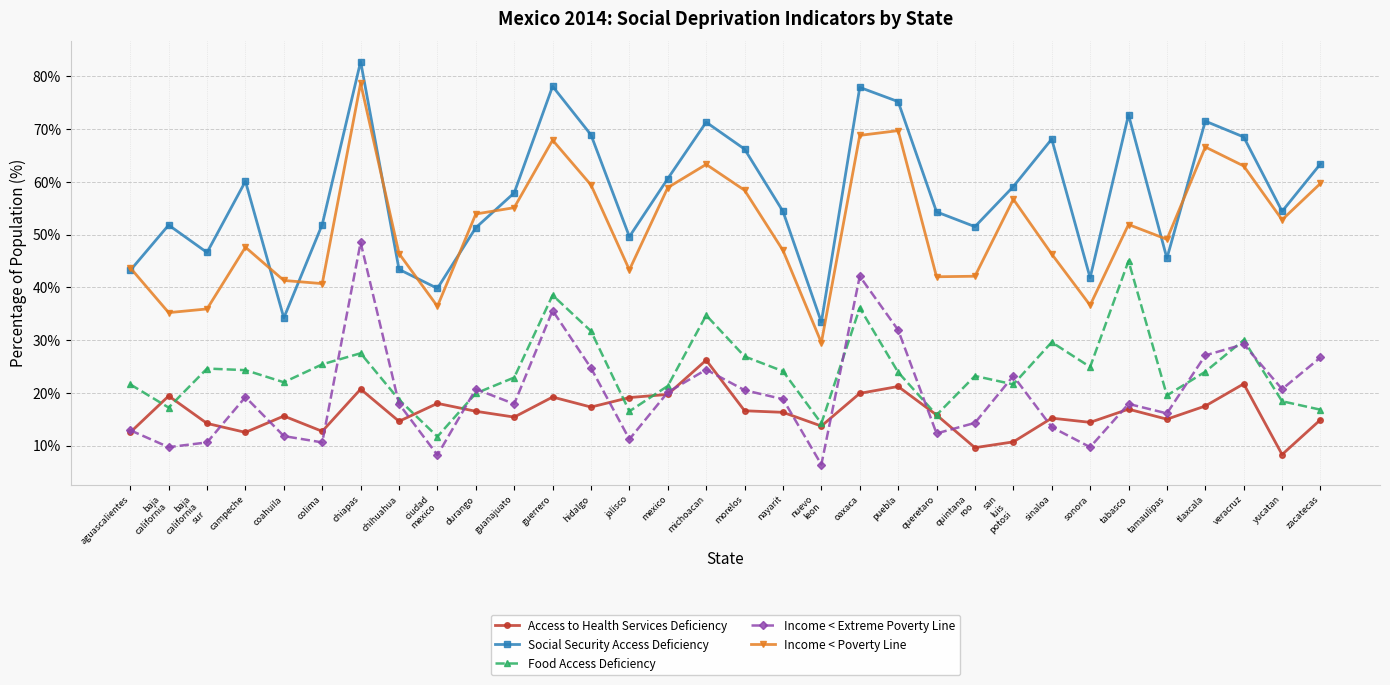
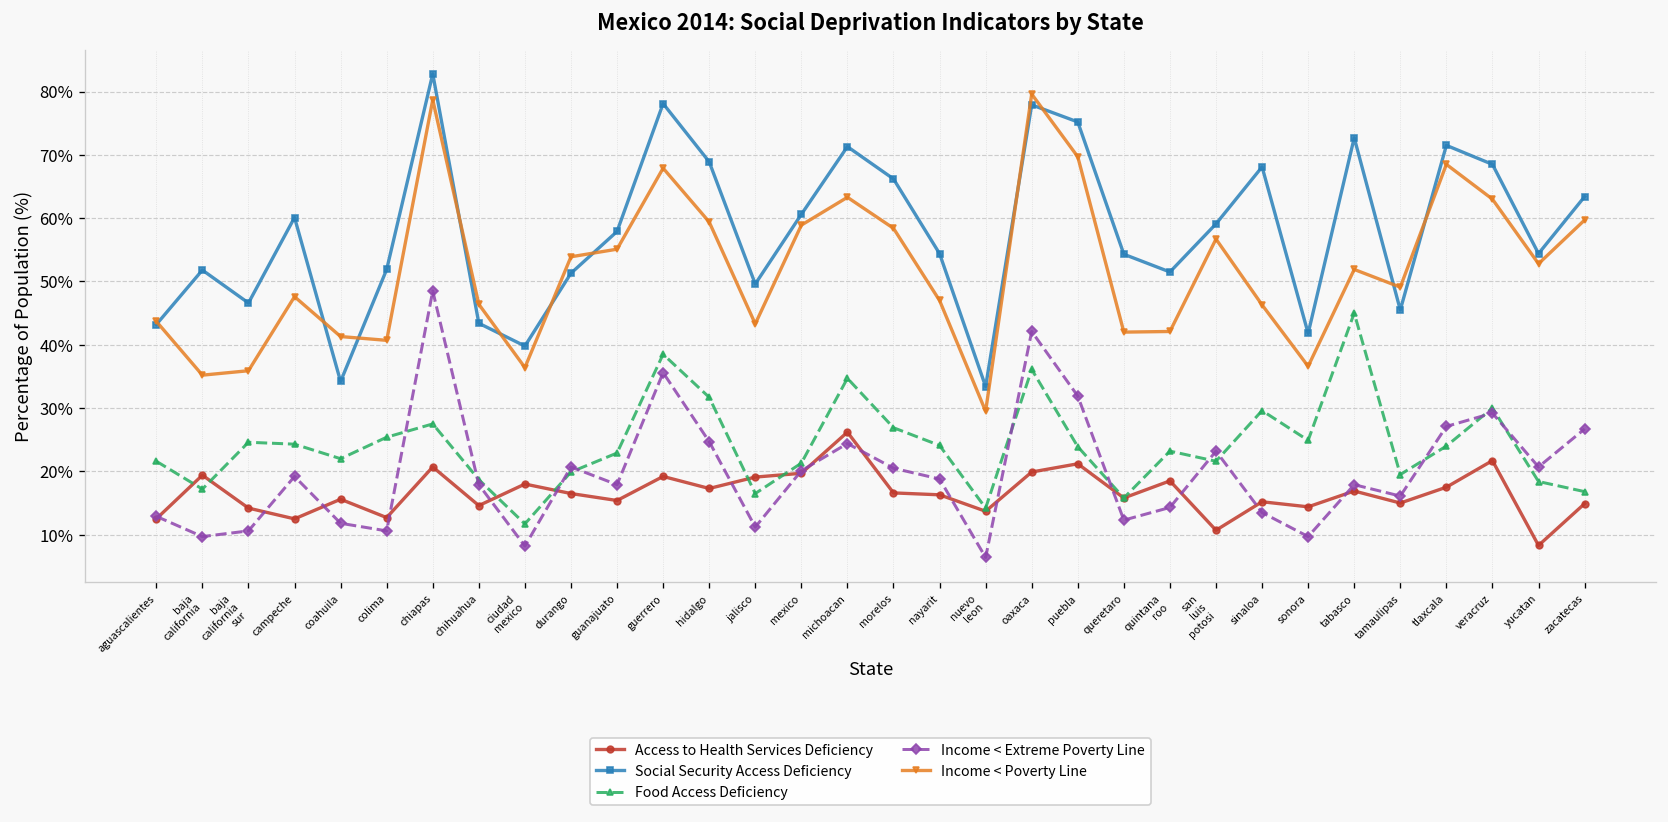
  {
    "Access to Health Services Deficiency": {
      "baja california": "19%",
      "baja california sur": "14%",
      "campeche": "13%",
      "coahuila": "16%",
      "colima": "13%",
      "chiapas": "21%",
      "chihuahua": "15%",
      "ciudad mexico": "18%",
      "durango": "17%",
      "guanajuato": "15%",
      "guerrero": "19%",
      "hidalgo": "17%",
      "jalisco": "19%",
      "michoacan": "26%",
      "morelos": "17%",
      "nayarit": "16%",
      "nuevo leon": "14%",
      "oaxaca": "20%",
      "puebla": "21%",
-     "quintana roo": "10%",
+     "quintana roo": "19%",
      "san luis potosi": "11%",
      "sinaloa": "15%",
      "sonora": "14%",
      "tabasco": "17%",
      "tamaulipas": "15%",
      "tlaxcala": "18%",
      "veracruz": "22%",
      "yucatan": "8%",
      "zacatecas": "15%"
    },
    "Social Security Access Deficiency": {
      "aguascalientes": "43%",
      "baja california": "52%",
      "baja california sur": "47%",
      "campeche": "60%",
      "coahuila": "34%",
      "colima": "52%",
      "chiapas": "83%",
      "chihuahua": "43%",
      "ciudad mexico": "40%",
      "durango": "51%",
      "guanajuato": "58%",
      "guerrero": "78%",
      "hidalgo": "69%",
      "jalisco": "50%",
      "mexico": "61%",
      "michoacan": "71%",
      "morelos": "66%",
      "nayarit": "54%",
      "nuevo leon": "33%",
      "oaxaca": "78%",
      "puebla": "75%",
      "queretaro": "54%",
      "quintana roo": "52%",
      "san luis potosi": "59%",
      "sinaloa": "68%",
      "sonora": "42%",
      "tabasco": "73%",
      "tamaulipas": "46%",
      "tlaxcala": "72%",
      "veracruz": "69%",
      "yucatan": "54%",
      "zacatecas": "63%"
    },
    "Food Access Deficiency": {
      "aguascalientes": "22%",
      "baja california": "17%",
      "baja california sur": "25%",
      "campeche": "24%",
      "coahuila": "22%",
      "colima": "25%",
      "chiapas": "28%",
      "chihuahua": "19%",
      "ciudad mexico": "12%",
      "durango": "20%",
      "guanajuato": "23%",
      "guerrero": "39%",
      "hidalgo": "32%",
      "jalisco": "17%",
      "mexico": "21%",
      "michoacan": "35%",
      "morelos": "27%",
      "nayarit": "24%",
      "nuevo leon": "14%",
      "oaxaca": "36%",
      "puebla": "24%",
      "quintana roo": "23%",
      "san luis potosi": "22%",
      "sinaloa": "30%",
      "sonora": "25%",
      "tabasco": "45%",
      "tamaulipas": "20%",
      "tlaxcala": "24%",
      "veracruz": "30%",
      "yucatan": "18%",
      "zacatecas": "17%"
    },
    "Income < Extreme Poverty Line": {
      "baja california": "10%",
      "baja california sur": "11%",
      "campeche": "19%",
      "coahuila": "12%",
      "colima": "11%",
      "chiapas": "49%",
      "chihuahua": "18%",
      "ciudad mexico": "8%",
      "durango": "21%",
      "guanajuato": "18%",
      "guerrero": "36%",
      "hidalgo": "25%",
      "jalisco": "11%",
      "michoacan": "24%",
      "morelos": "21%",
      "nayarit": "19%",
      "nuevo leon": "6%",
      "oaxaca": "42%",
      "puebla": "32%",
      "queretaro": "12%",
      "quintana roo": "14%",
      "san luis potosi": "23%",
      "sinaloa": "14%",
      "sonora": "10%",
      "tabasco": "18%",
      "tamaulipas": "16%",
      "tlaxcala": "27%",
      "veracruz": "29%",
      "yucatan": "21%",
      "zacatecas": "27%"
    },
    "Income < Poverty Line": {
      "aguascalientes": "44%",
      "baja california": "35%",
      "baja california sur": "36%",
      "campeche": "48%",
      "coahuila": "41%",
      "colima": "41%",
      "chiapas": "79%",
      "chihuahua": "46%",
      "ciudad mexico": "36%",
      "durango": "54%",
      "guanajuato": "55%",
      "guerrero": "68%",
      "hidalgo": "59%",
      "jalisco": "43%",
      "mexico": "59%",
      "michoacan": "63%",
      "morelos": "58%",
      "nayarit": "47%",
      "nuevo leon": "30%",
-     "oaxaca": "69%",
+     "oaxaca": "80%",
      "puebla": "70%",
      "queretaro": "42%",
      "quintana roo": "42%",
      "san luis potosi": "57%",
      "sinaloa": "46%",
      "sonora": "37%",
      "tabasco": "52%",
      "tamaulipas": "49%",
-     "tlaxcala": "67%",
+     "tlaxcala": "69%",
      "veracruz": "63%",
      "yucatan": "53%",
      "zacatecas": "60%"
    }
  }
